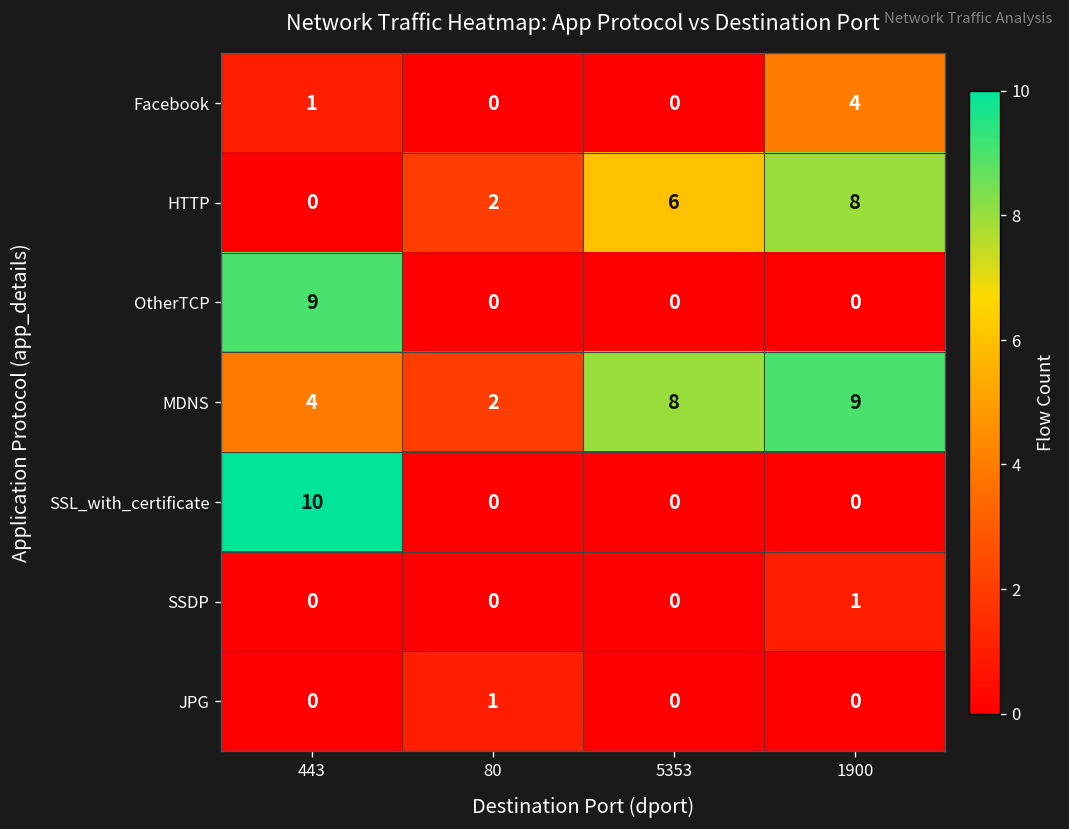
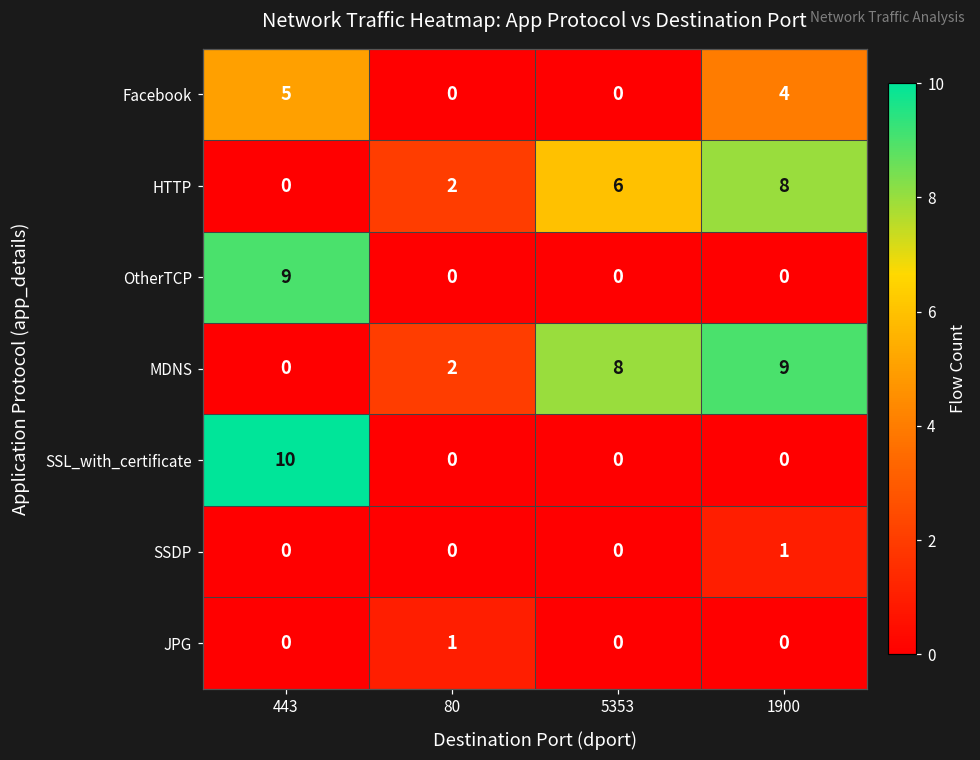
  {
    "Facebook": {
-     "443": 1,
+     "443": 5,
      "80": 0,
      "5353": 0,
      "1900": 4
    },
    "HTTP": {
      "443": 0,
      "80": 2,
      "5353": 6,
      "1900": 8
    },
    "OtherTCP": {
      "443": 9,
      "80": 0,
      "5353": 0,
      "1900": 0
    },
    "MDNS": {
-     "443": 4,
+     "443": 0,
      "80": 2,
      "5353": 8,
      "1900": 9
    },
    "SSL_with_certificate": {
      "443": 10,
      "80": 0,
      "5353": 0,
      "1900": 0
    },
    "SSDP": {
      "443": 0,
      "80": 0,
      "5353": 0,
      "1900": 1
    },
    "JPG": {
      "443": 0,
      "80": 1,
      "5353": 0,
      "1900": 0
    }
  }
